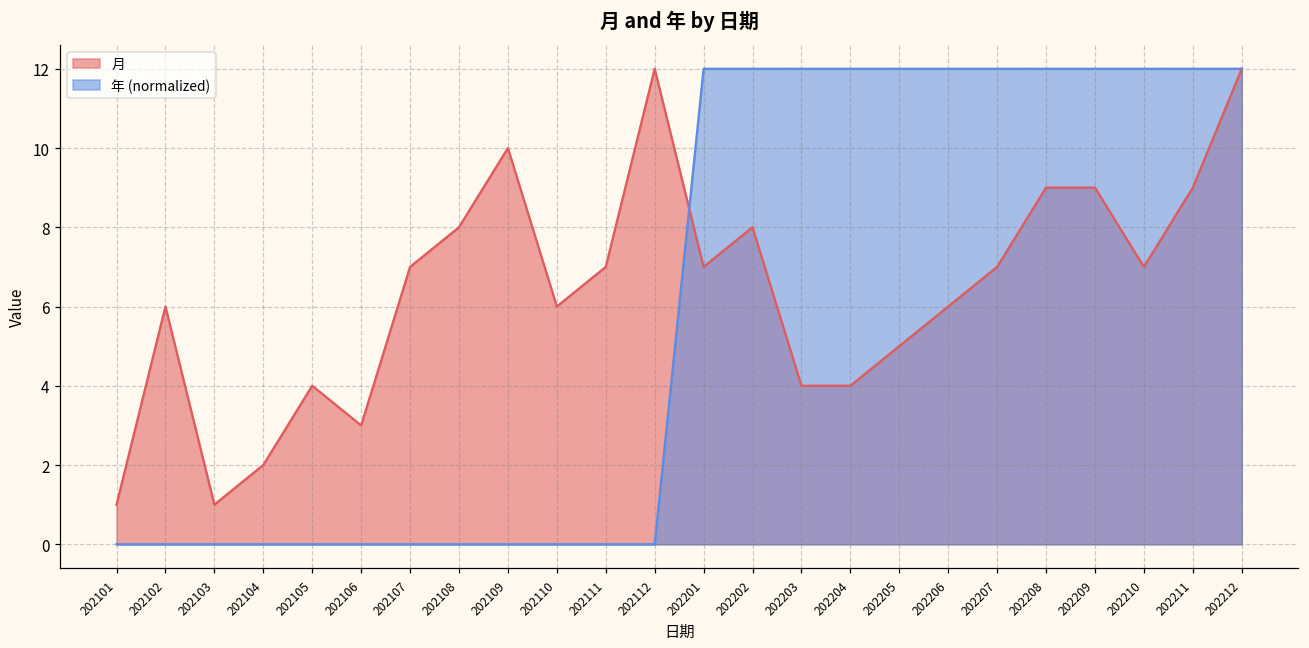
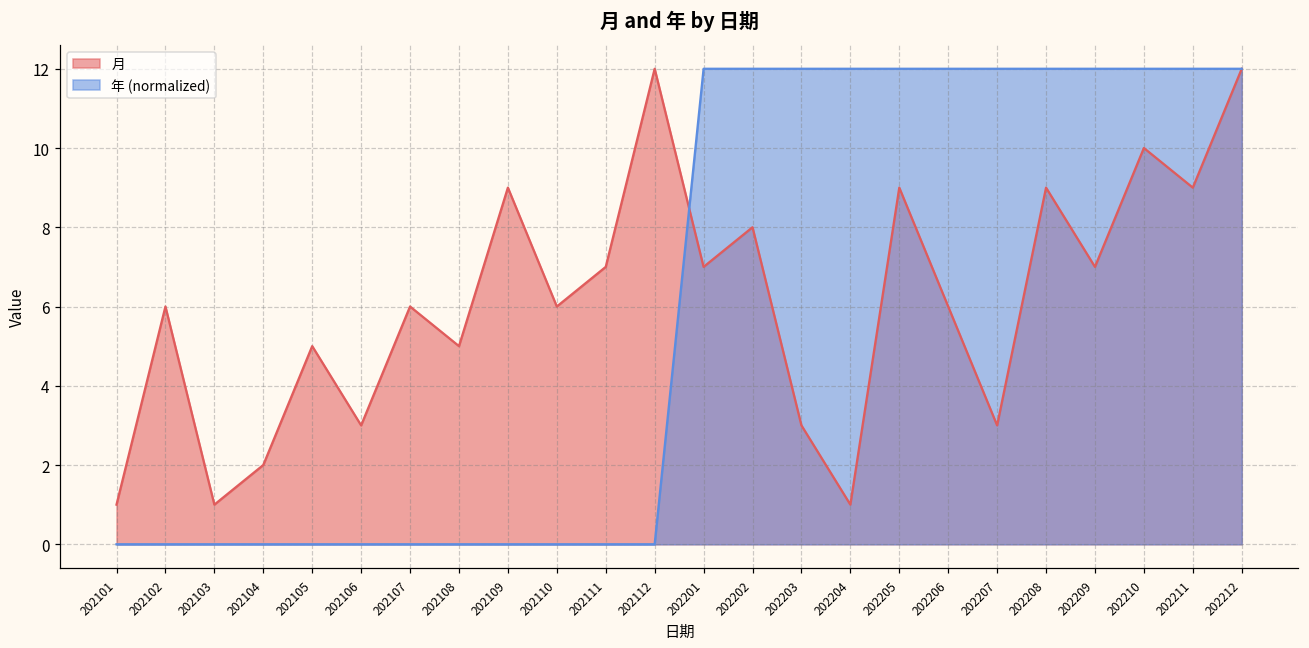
  {
    "月": {
      "202101": 1,
      "202102": 6,
      "202103": 1,
      "202104": 2,
-     "202105": 4,
+     "202105": 5,
      "202106": 3,
-     "202107": 7,
-     "202108": 8,
-     "202109": 10,
+     "202107": 6,
+     "202108": 5,
+     "202109": 9,
      "202110": 6,
      "202111": 7,
      "202112": 12,
      "202201": 7,
      "202202": 8,
-     "202203": 4,
-     "202204": 4,
-     "202205": 5,
+     "202203": 3,
+     "202204": 1,
+     "202205": 9,
      "202206": 6,
-     "202207": 7,
+     "202207": 3,
      "202208": 9,
-     "202209": 9,
-     "202210": 7,
+     "202209": 7,
+     "202210": 10,
      "202211": 9
    },
    "年 (normalized)": {
      "202101": 0,
      "202102": 0,
      "202103": 0,
      "202104": 0,
      "202105": 0,
      "202106": 0,
      "202107": 0,
      "202108": 0,
      "202109": 0,
      "202110": 0,
      "202111": 0,
      "202112": 0,
      "202201": 12,
      "202202": 12,
      "202203": 12,
      "202204": 12,
      "202205": 12,
      "202206": 12,
      "202207": 12,
      "202208": 12,
      "202209": 12,
      "202210": 12,
      "202211": 12
    }
  }
